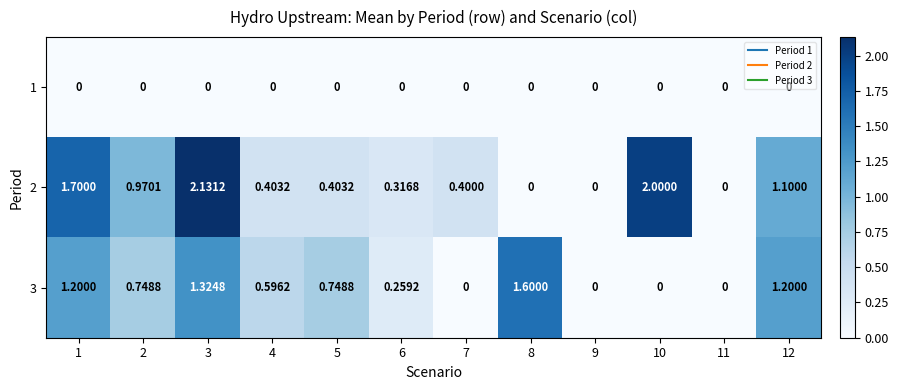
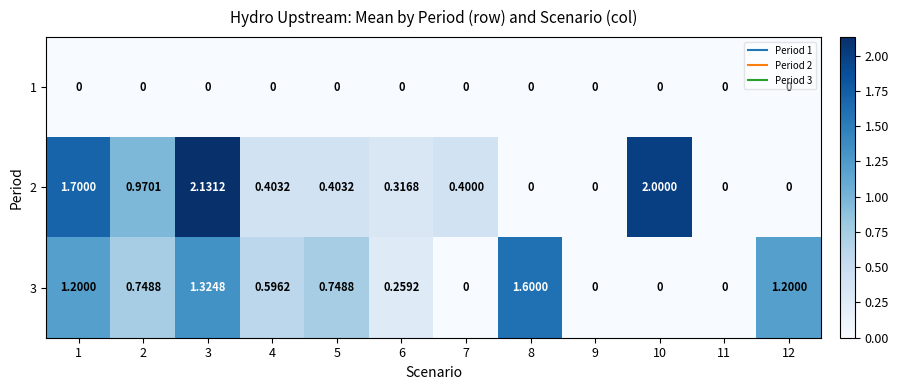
  {
    "1": {
      "1": 0,
      "2": 0,
      "3": 0,
      "4": 0,
      "5": 0,
      "6": 0,
      "7": 0,
      "8": 0,
      "9": 0,
      "10": 0,
      "11": 0
    },
    "2": {
      "1": 1.7000,
      "2": 0.9701,
      "3": 2.1312,
      "4": 0.4032,
      "5": 0.4032,
      "6": 0.3168,
      "7": 0.4000,
      "8": 0,
      "9": 0,
      "10": 2.0000,
      "11": 0,
-     "12": 1.1000
+     "12": 0
    },
    "3": {
      "1": 1.2000,
      "2": 0.7488,
      "3": 1.3248,
      "4": 0.5962,
      "5": 0.7488,
      "6": 0.2592,
      "7": 0,
      "8": 1.6000,
      "9": 0,
      "10": 0,
      "11": 0,
      "12": 1.2000
    }
  }
